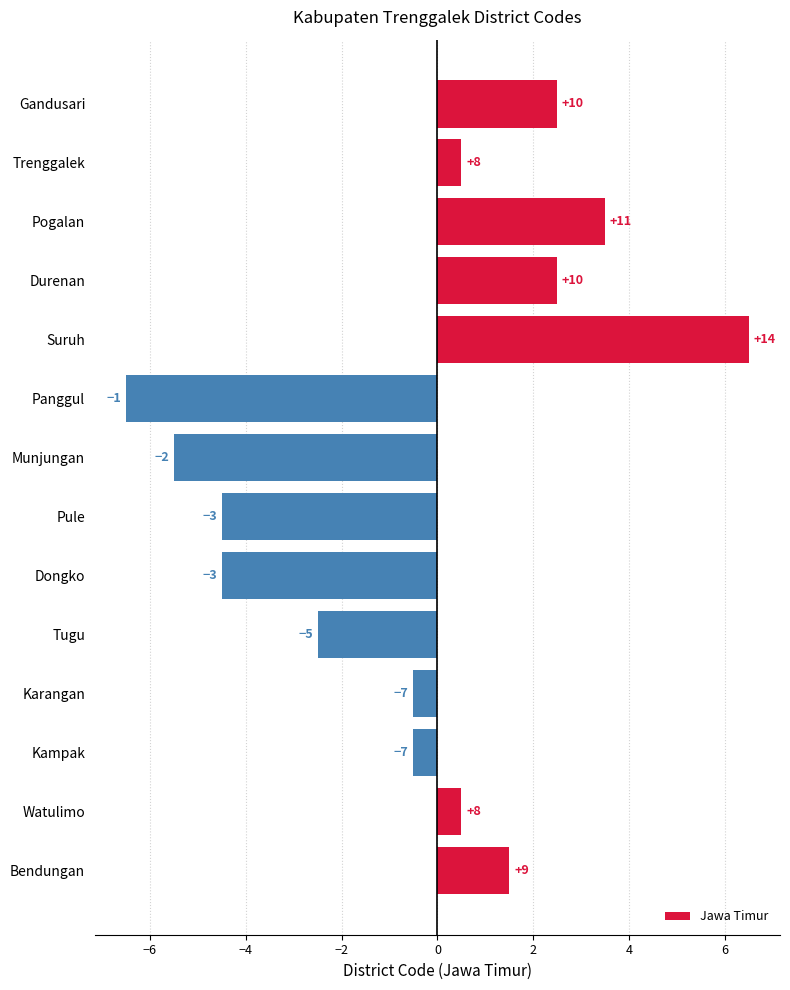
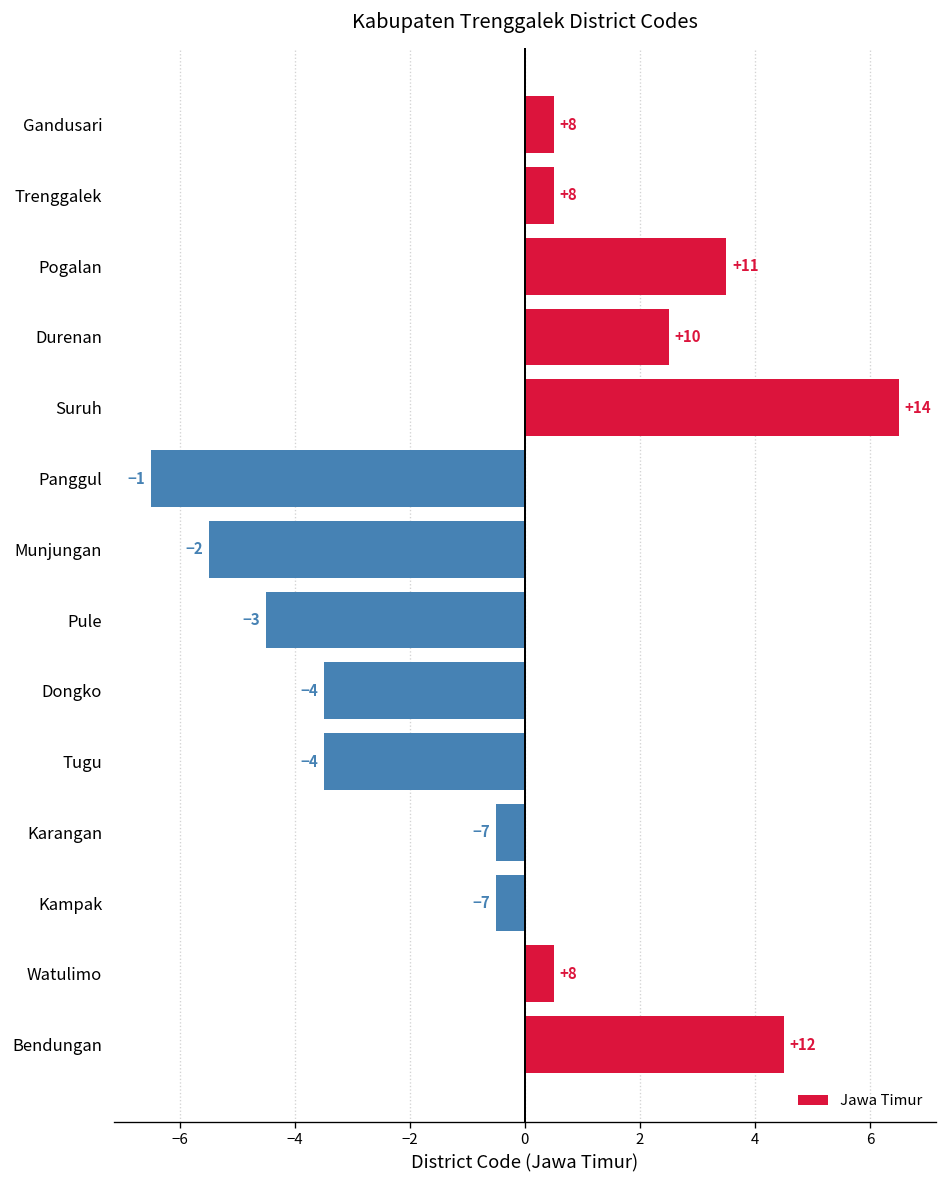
  {
-   "Gandusari": "+10",
-   "Dongko": "-5",
-   "Tugu": "-3",
-   "Bendungan": "+9"
+   "Gandusari": "+8",
+   "Dongko": "-4",
+   "Tugu": "-4",
+   "Bendungan": "+12"
  }
